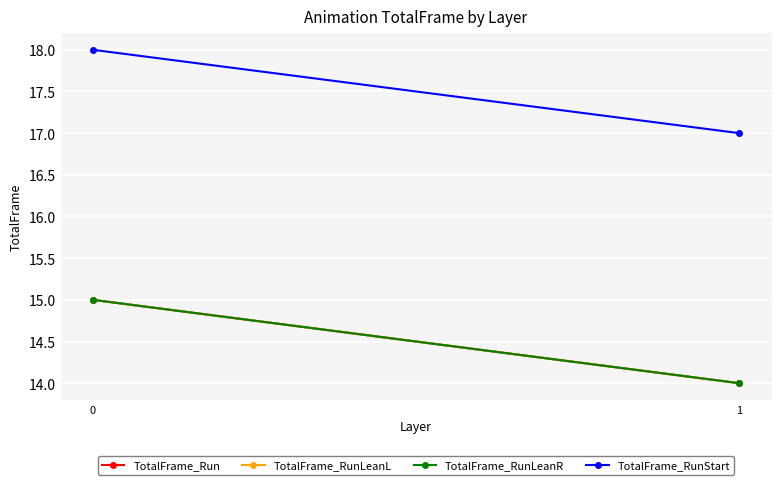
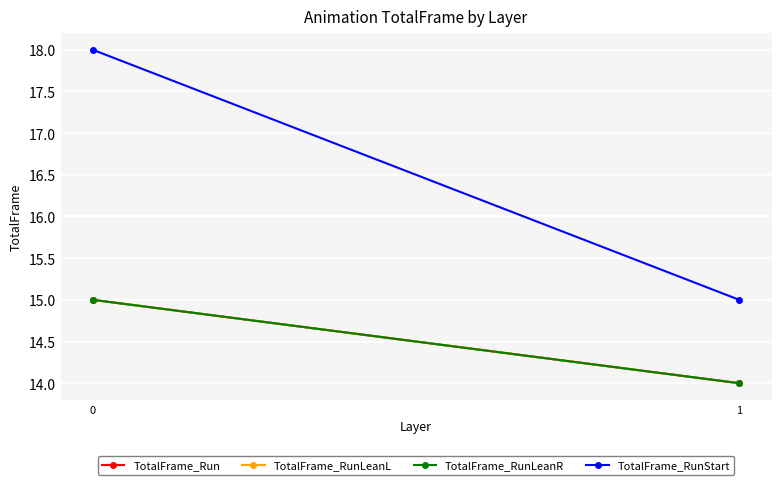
  {
    "TotalFrame_RunLeanR": {
      "0": 15,
      "1": 14
    },
    "TotalFrame_RunStart": {
      "0": 18,
-     "1": 17
+     "1": 15
    }
  }
